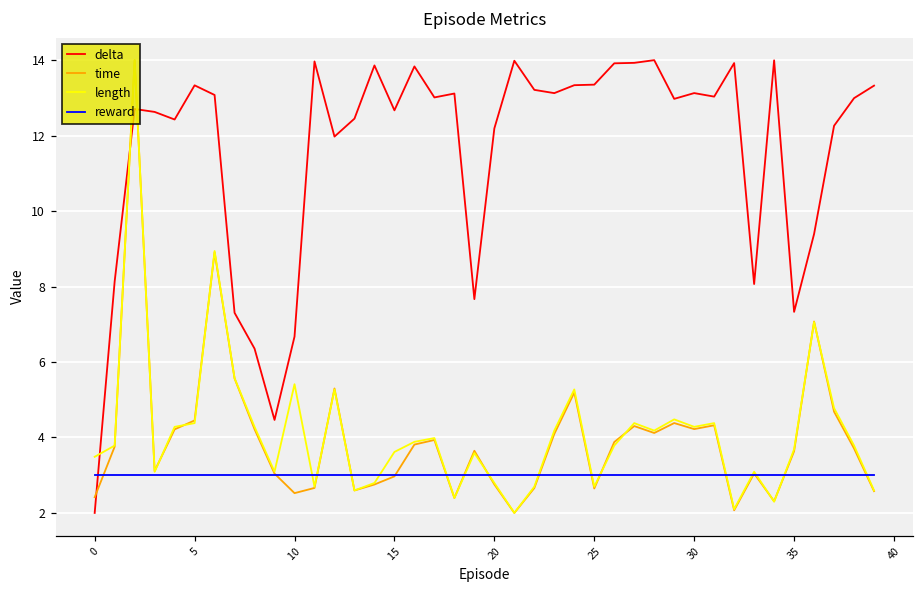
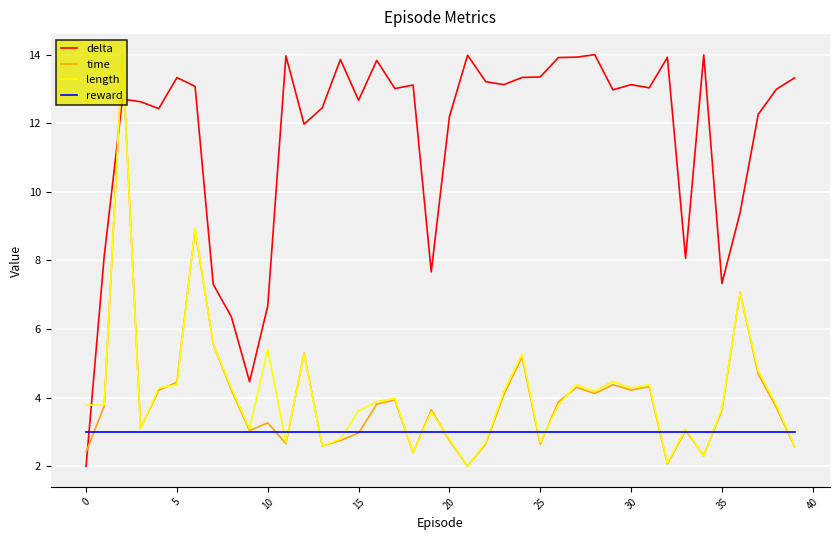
  {
    "delta": {
      "0": 2.0,
      "5": 13.3,
      "10": 6.7,
      "15": 12.7,
      "20": 12.2,
      "25": 13.4,
      "30": 13.1,
      "35": 7.3
    },
    "time": {
      "0": 2.4,
-     "10": 2.5
+     "10": 3.3
    },
    "length": {
-     "0": 3.5,
+     "0": 3.8,
      "10": 5.4,
      "15": 3.6
    },
    "reward": {
      "0": 3.0,
      "5": 3.0,
      "10": 3.0,
      "20": 3.0,
      "25": 3.0,
      "30": 3.0,
      "35": 3.0
    }
  }
